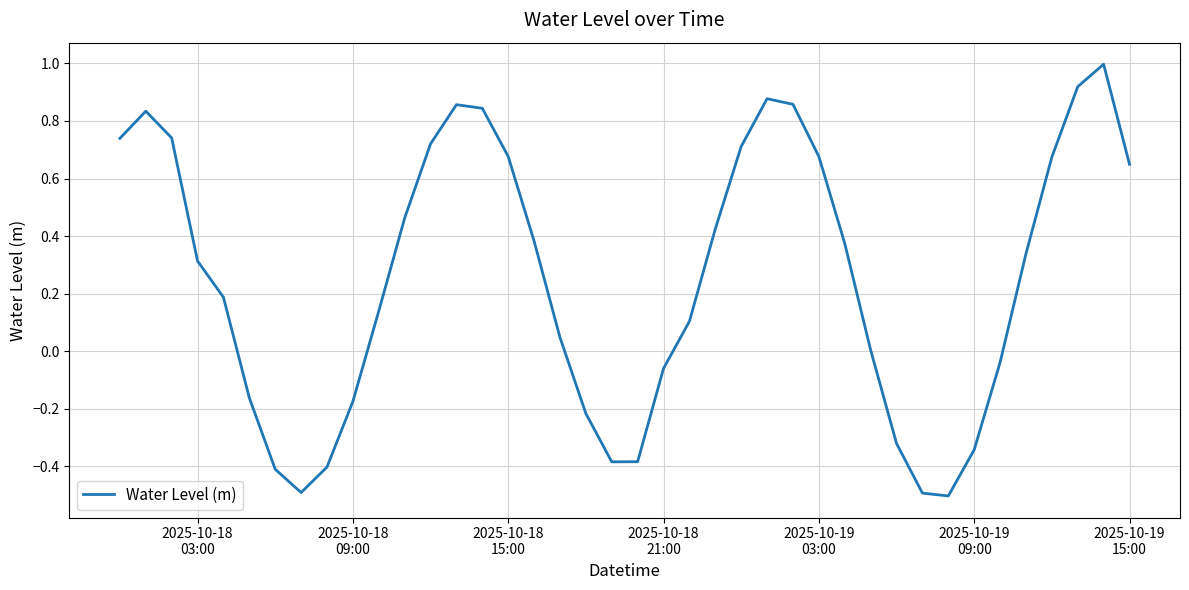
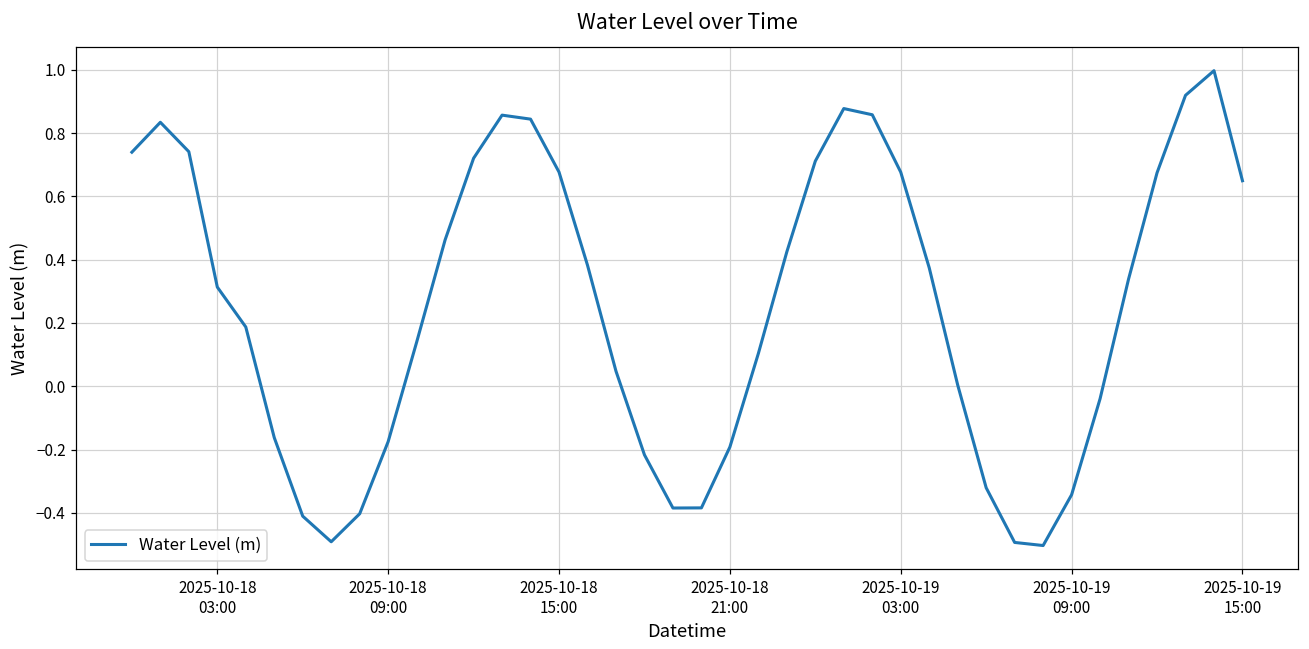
  {
    "2025-10-18 03:00": 0.31,
    "2025-10-18 09:00": -0.17,
    "2025-10-18 15:00": 0.68,
-   "2025-10-18 21:00": -0.06,
+   "2025-10-18 21:00": -0.19,
    "2025-10-19 03:00": 0.68,
    "2025-10-19 09:00": -0.34,
    "2025-10-19 15:00": 0.65
  }
